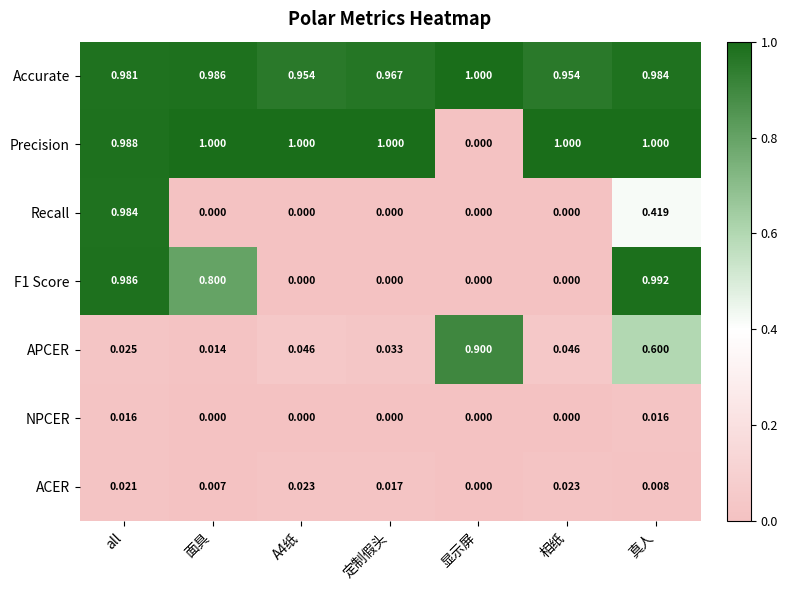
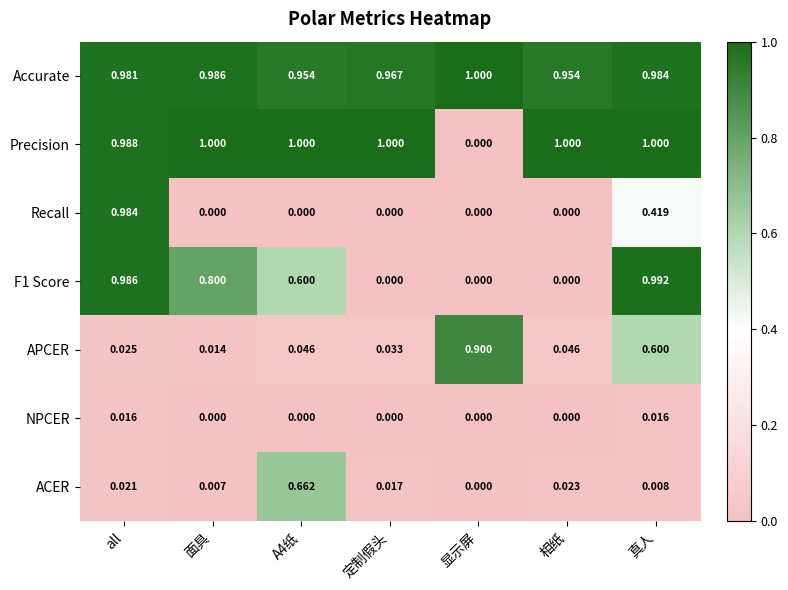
  {
    "Accurate": {
      "all": 0.981,
      "面具": 0.986,
      "A4纸": 0.954,
      "定制假头": 0.967,
      "显示屏": 1.000,
      "相纸": 0.954,
      "真人": 0.984
    },
    "Precision": {
      "all": 0.988,
      "面具": 1.000,
      "A4纸": 1.000,
      "定制假头": 1.000,
      "显示屏": 0.000,
      "相纸": 1.000,
      "真人": 1.000
    },
    "Recall": {
      "all": 0.984,
      "面具": 0.000,
      "A4纸": 0.000,
      "定制假头": 0.000,
      "显示屏": 0.000,
      "相纸": 0.000,
      "真人": 0.419
    },
    "F1 Score": {
      "all": 0.986,
      "面具": 0.800,
-     "A4纸": 0.000,
+     "A4纸": 0.600,
      "定制假头": 0.000,
      "显示屏": 0.000,
      "相纸": 0.000,
      "真人": 0.992
    },
    "APCER": {
      "all": 0.025,
      "面具": 0.014,
      "A4纸": 0.046,
      "定制假头": 0.033,
      "显示屏": 0.900,
      "相纸": 0.046,
      "真人": 0.600
    },
    "NPCER": {
      "all": 0.016,
      "面具": 0.000,
      "A4纸": 0.000,
      "定制假头": 0.000,
      "显示屏": 0.000,
      "相纸": 0.000,
      "真人": 0.016
    },
    "ACER": {
      "all": 0.021,
      "面具": 0.007,
-     "A4纸": 0.023,
+     "A4纸": 0.662,
      "定制假头": 0.017,
      "显示屏": 0.000,
      "相纸": 0.023,
      "真人": 0.008
    }
  }
